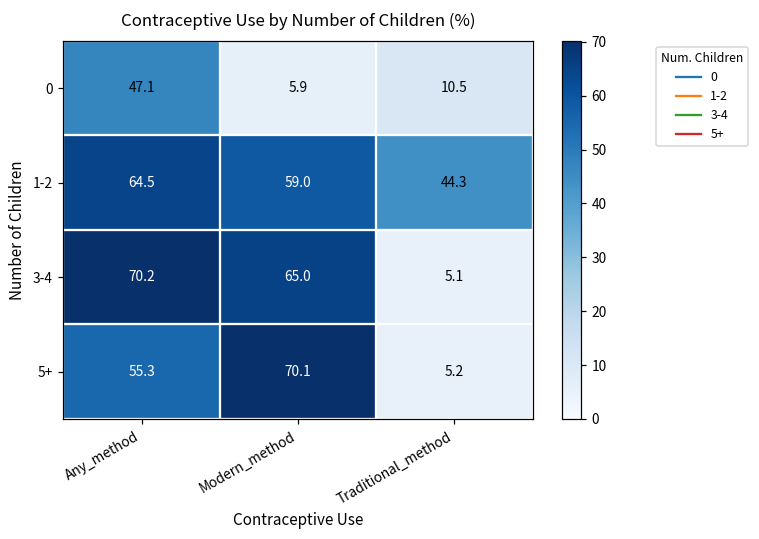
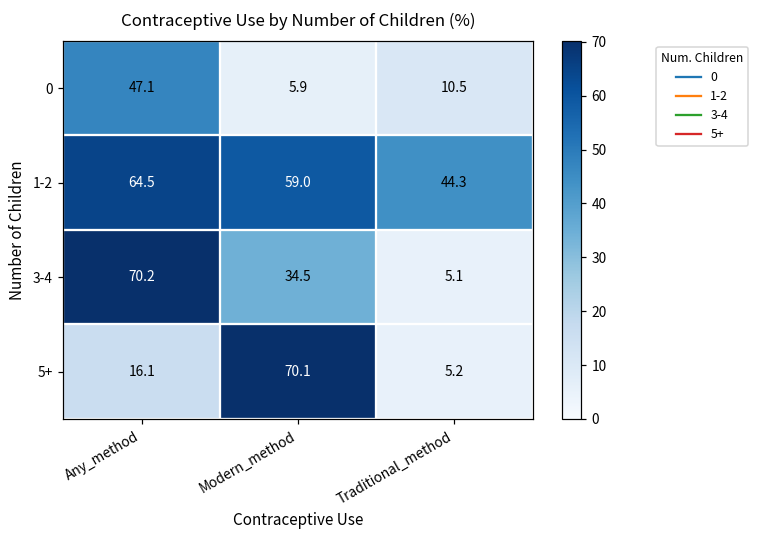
  {
    "0": {
      "Any_method": 47.1,
      "Modern_method": 5.9,
      "Traditional_method": 10.5
    },
    "1-2": {
      "Any_method": 64.5,
      "Modern_method": 59.0,
      "Traditional_method": 44.3
    },
    "3-4": {
      "Any_method": 70.2,
-     "Modern_method": 65.0,
+     "Modern_method": 34.5,
      "Traditional_method": 5.1
    },
    "5+": {
-     "Any_method": 55.3,
+     "Any_method": 16.1,
      "Modern_method": 70.1,
      "Traditional_method": 5.2
    }
  }
